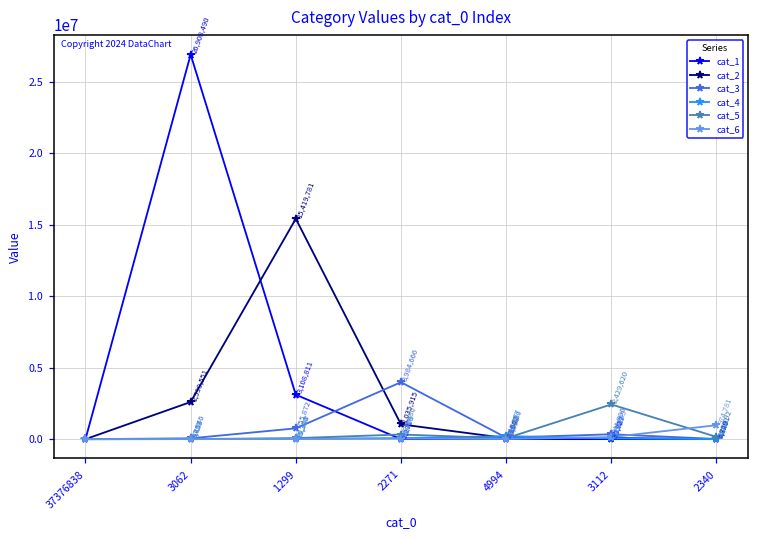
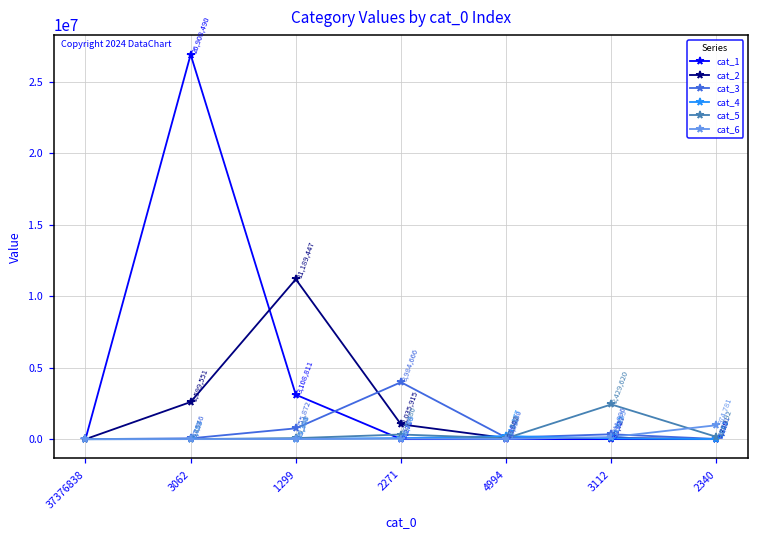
  {
    "cat_1": {
      "3062": "26,908,490",
      "1299": "3,108,811"
    },
    "cat_2": {
      "3062": "2,599,551",
-     "1299": "15,419,781"
+     "1299": "11,189,447"
    }
  }
